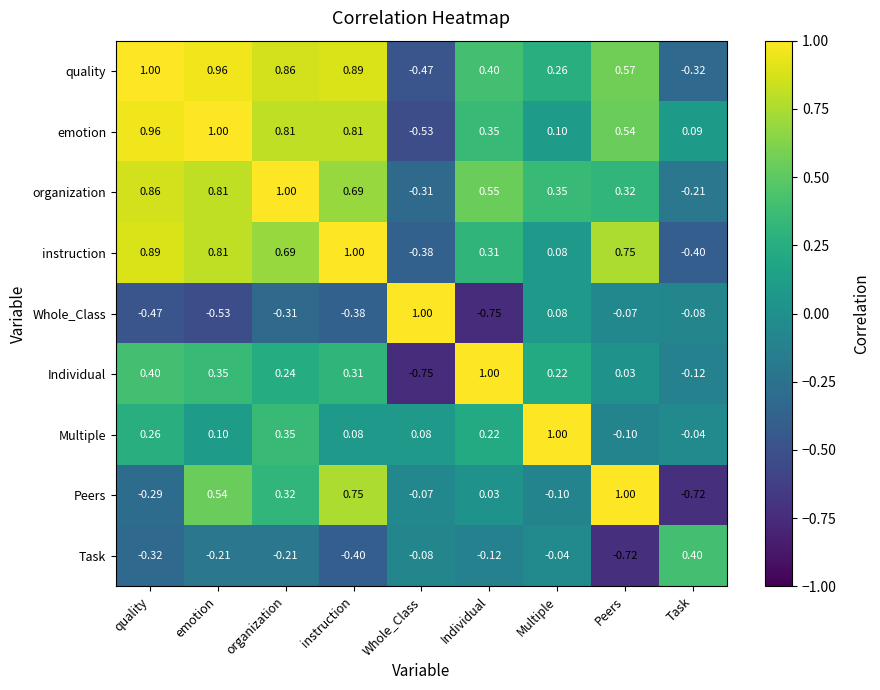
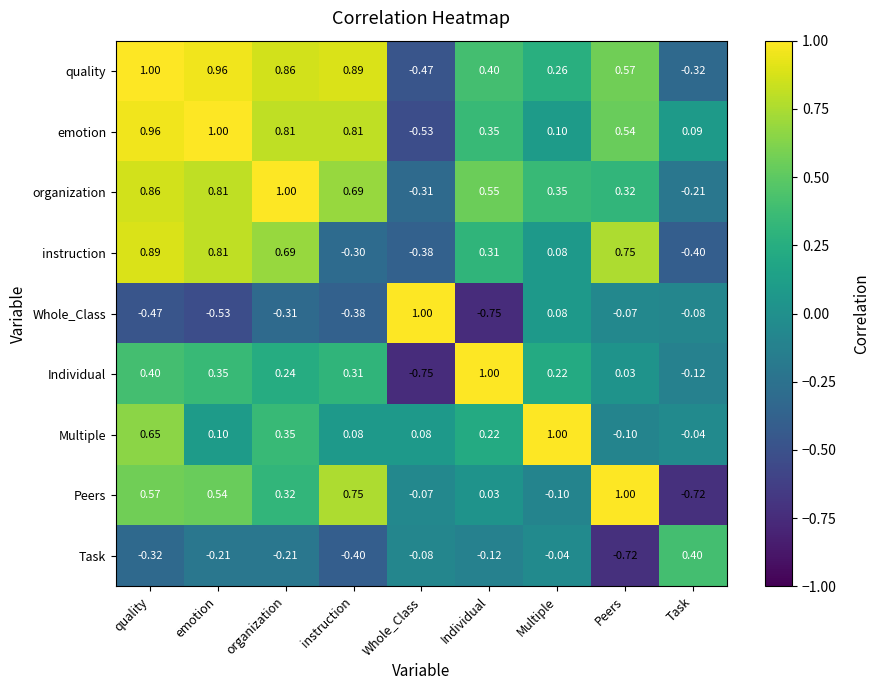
  {
    "quality": {
      "quality": 1.00,
      "emotion": 0.96,
      "organization": 0.86,
      "instruction": 0.89,
      "Whole_Class": -0.47,
      "Individual": 0.40,
      "Multiple": 0.26,
      "Peers": 0.57,
      "Task": -0.32
    },
    "emotion": {
      "quality": 0.96,
      "emotion": 1.00,
      "organization": 0.81,
      "instruction": 0.81,
      "Whole_Class": -0.53,
      "Individual": 0.35,
      "Multiple": 0.10,
      "Peers": 0.54,
      "Task": 0.09
    },
    "organization": {
      "quality": 0.86,
      "emotion": 0.81,
      "organization": 1.00,
      "instruction": 0.69,
      "Whole_Class": -0.31,
      "Individual": 0.55,
      "Multiple": 0.35,
      "Peers": 0.32,
      "Task": -0.21
    },
    "instruction": {
      "quality": 0.89,
      "emotion": 0.81,
      "organization": 0.69,
-     "instruction": 1.00,
+     "instruction": -0.30,
      "Whole_Class": -0.38,
      "Individual": 0.31,
      "Multiple": 0.08,
      "Peers": 0.75,
      "Task": -0.40
    },
    "Whole_Class": {
      "quality": -0.47,
      "emotion": -0.53,
      "organization": -0.31,
      "instruction": -0.38,
      "Whole_Class": 1.00,
      "Individual": -0.75,
      "Multiple": 0.08,
      "Peers": -0.07,
      "Task": -0.08
    },
    "Individual": {
      "quality": 0.40,
      "emotion": 0.35,
      "organization": 0.24,
      "instruction": 0.31,
      "Whole_Class": -0.75,
      "Individual": 1.00,
      "Multiple": 0.22,
      "Peers": 0.03,
      "Task": -0.12
    },
    "Multiple": {
-     "quality": 0.26,
+     "quality": 0.65,
      "emotion": 0.10,
      "organization": 0.35,
      "instruction": 0.08,
      "Whole_Class": 0.08,
      "Individual": 0.22,
      "Multiple": 1.00,
      "Peers": -0.10,
      "Task": -0.04
    },
    "Peers": {
-     "quality": -0.29,
+     "quality": 0.57,
      "emotion": 0.54,
      "organization": 0.32,
      "instruction": 0.75,
      "Whole_Class": -0.07,
      "Individual": 0.03,
      "Multiple": -0.10,
      "Peers": 1.00,
      "Task": -0.72
    },
    "Task": {
      "quality": -0.32,
      "emotion": -0.21,
      "organization": -0.21,
      "instruction": -0.40,
      "Whole_Class": -0.08,
      "Individual": -0.12,
      "Multiple": -0.04,
      "Peers": -0.72,
      "Task": 0.40
    }
  }
